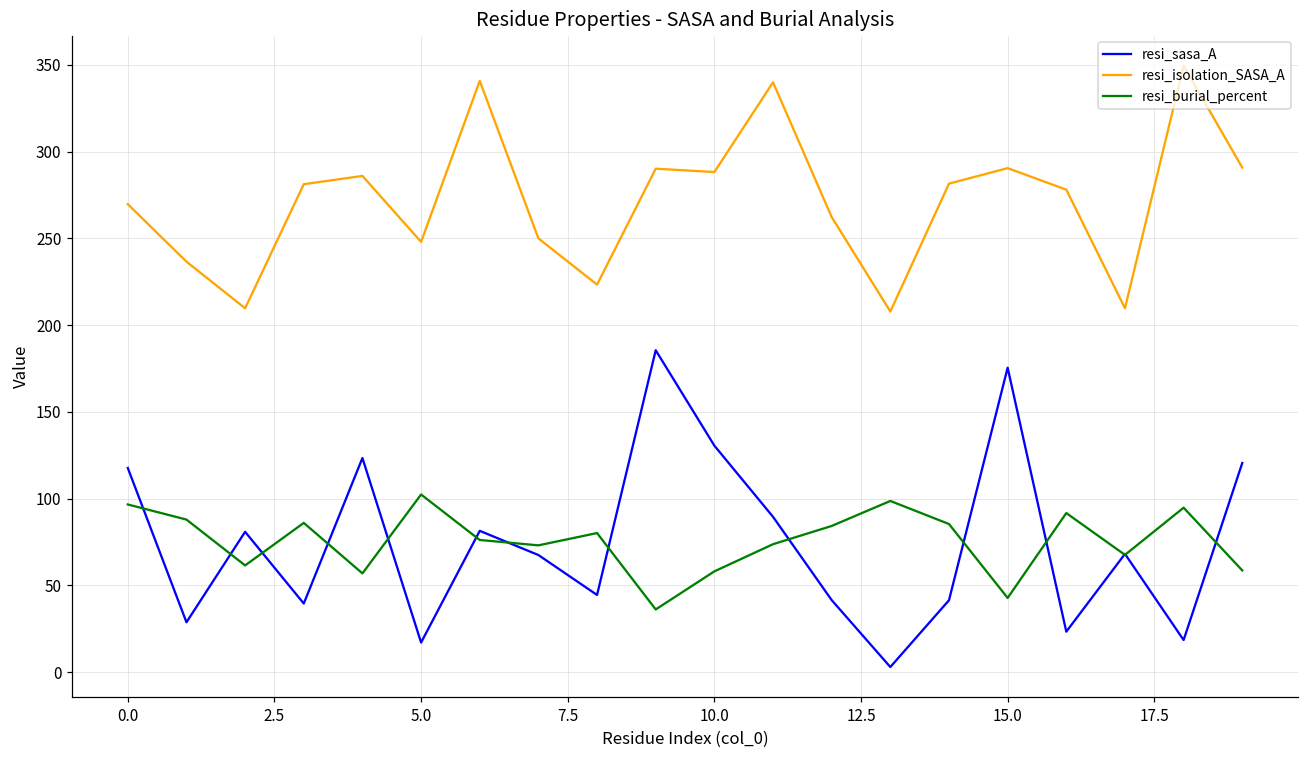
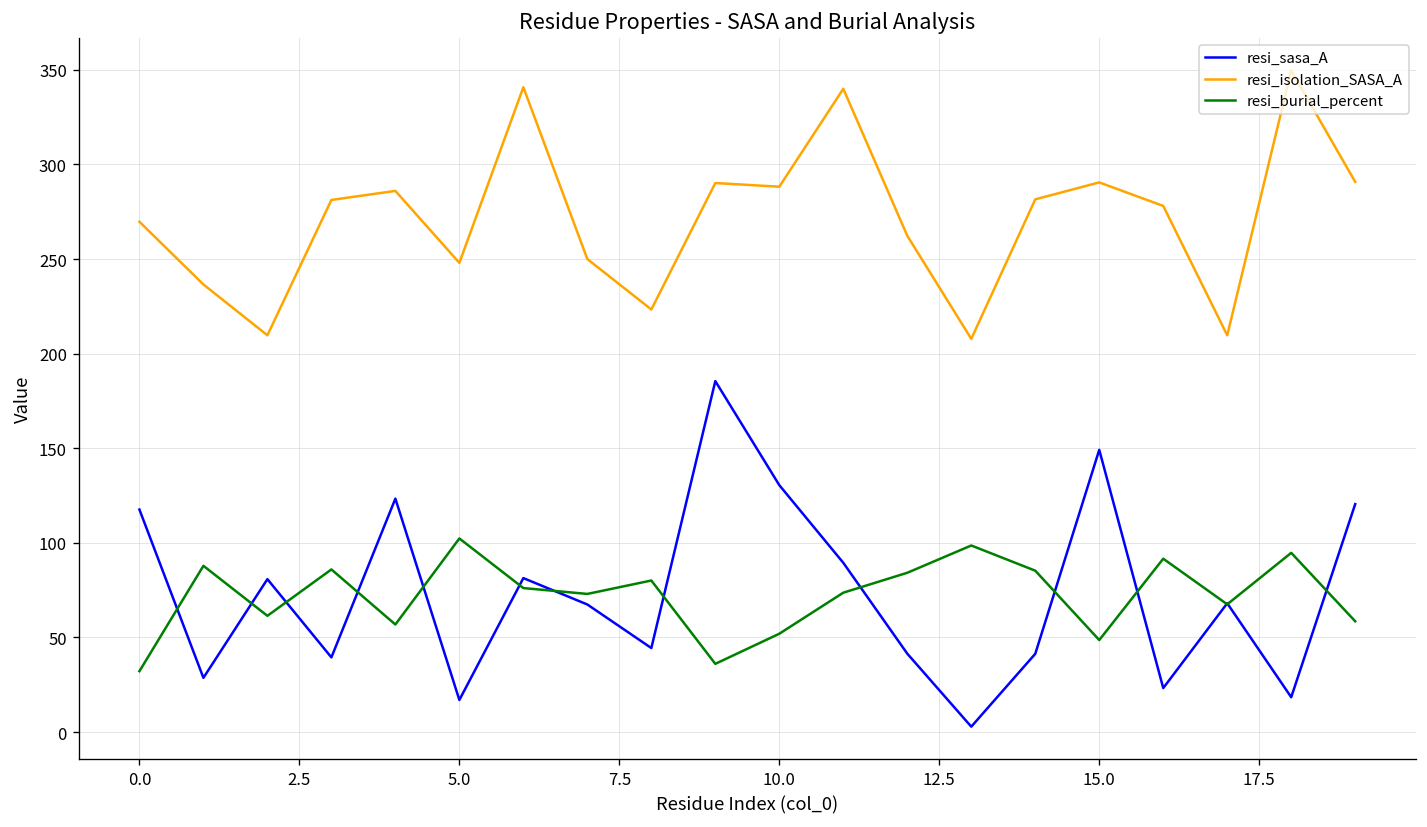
  {
    "resi_sasa_A": {
      "0.0": 118,
      "5.0": 17,
      "10.0": 130,
-     "15.0": 175
+     "15.0": 149
    },
    "resi_isolation_SASA_A": {
      "0.0": 270,
      "5.0": 248,
      "10.0": 288,
      "15.0": 290
    },
    "resi_burial_percent": {
-     "0.0": 97,
+     "0.0": 32,
      "5.0": 102,
-     "10.0": 58,
-     "15.0": 43
+     "10.0": 52,
+     "15.0": 49
    }
  }
